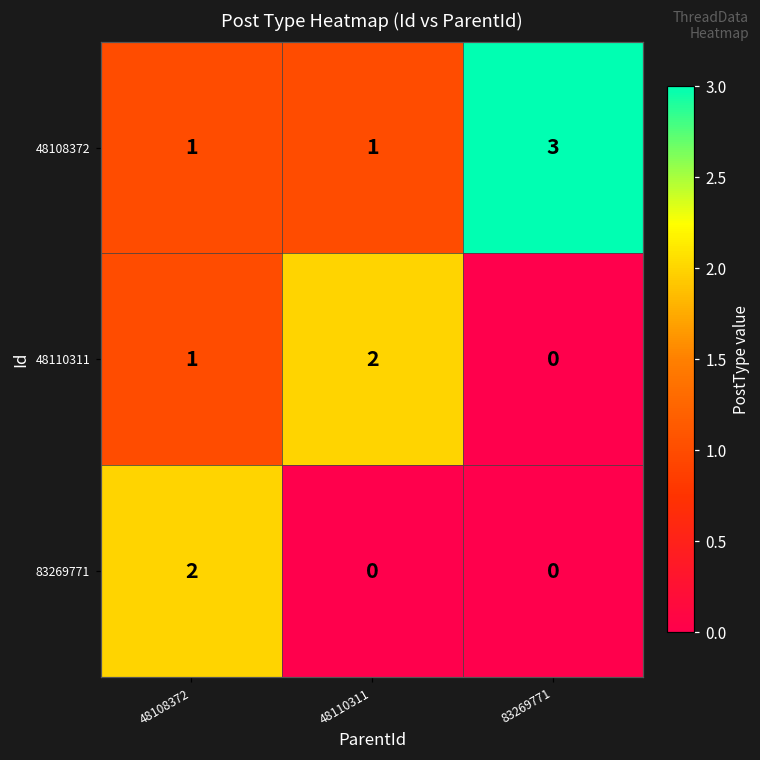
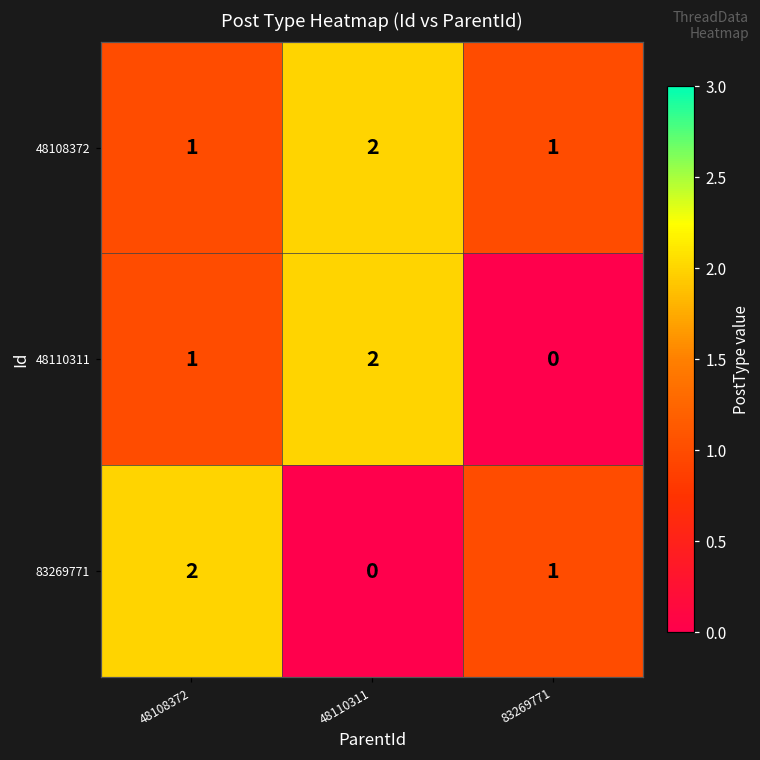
  {
    "48108372": {
      "48108372": 1,
-     "48110311": 1,
-     "83269771": 3
+     "48110311": 2,
+     "83269771": 1
    },
    "48110311": {
      "48108372": 1,
      "48110311": 2,
      "83269771": 0
    },
    "83269771": {
      "48108372": 2,
      "48110311": 0,
-     "83269771": 0
+     "83269771": 1
    }
  }
